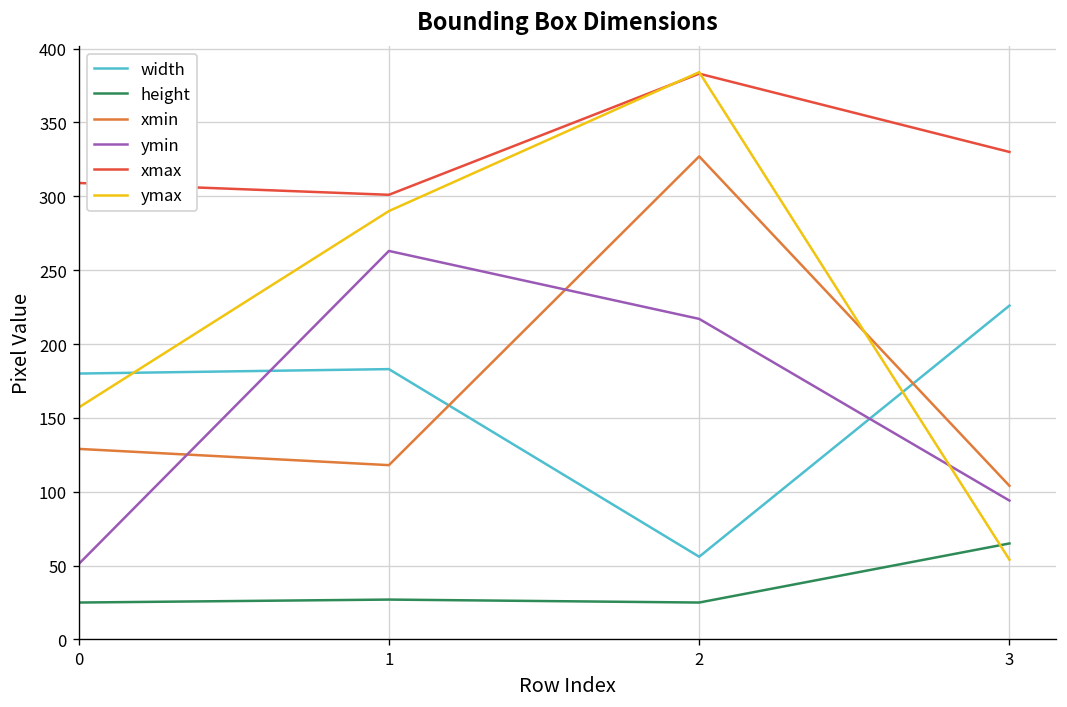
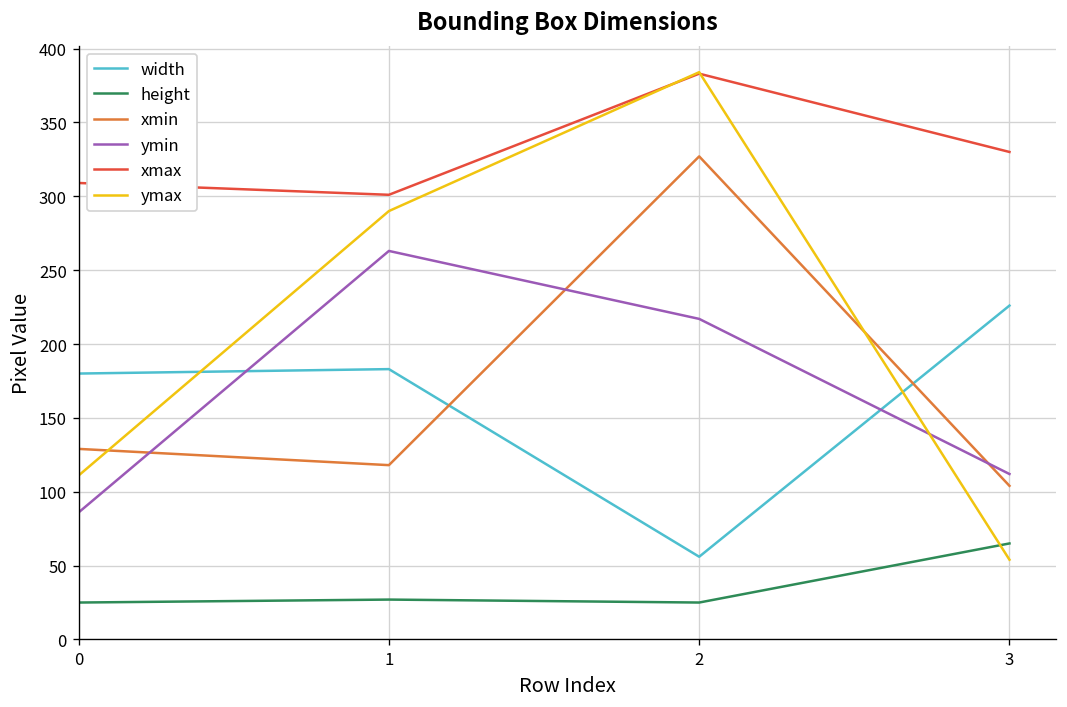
  {
    "width": {
      "0": 180,
      "1": 183,
      "2": 56,
      "3": 226
    },
    "height": {
      "0": 25,
      "1": 27,
      "2": 25,
      "3": 65
    },
    "ymin": {
-     "0": 51,
+     "0": 86,
      "1": 263,
      "2": 217,
-     "3": 94
+     "3": 112
    },
    "ymax": {
-     "0": 157,
+     "0": 111,
      "1": 290,
      "3": 54
    }
  }
